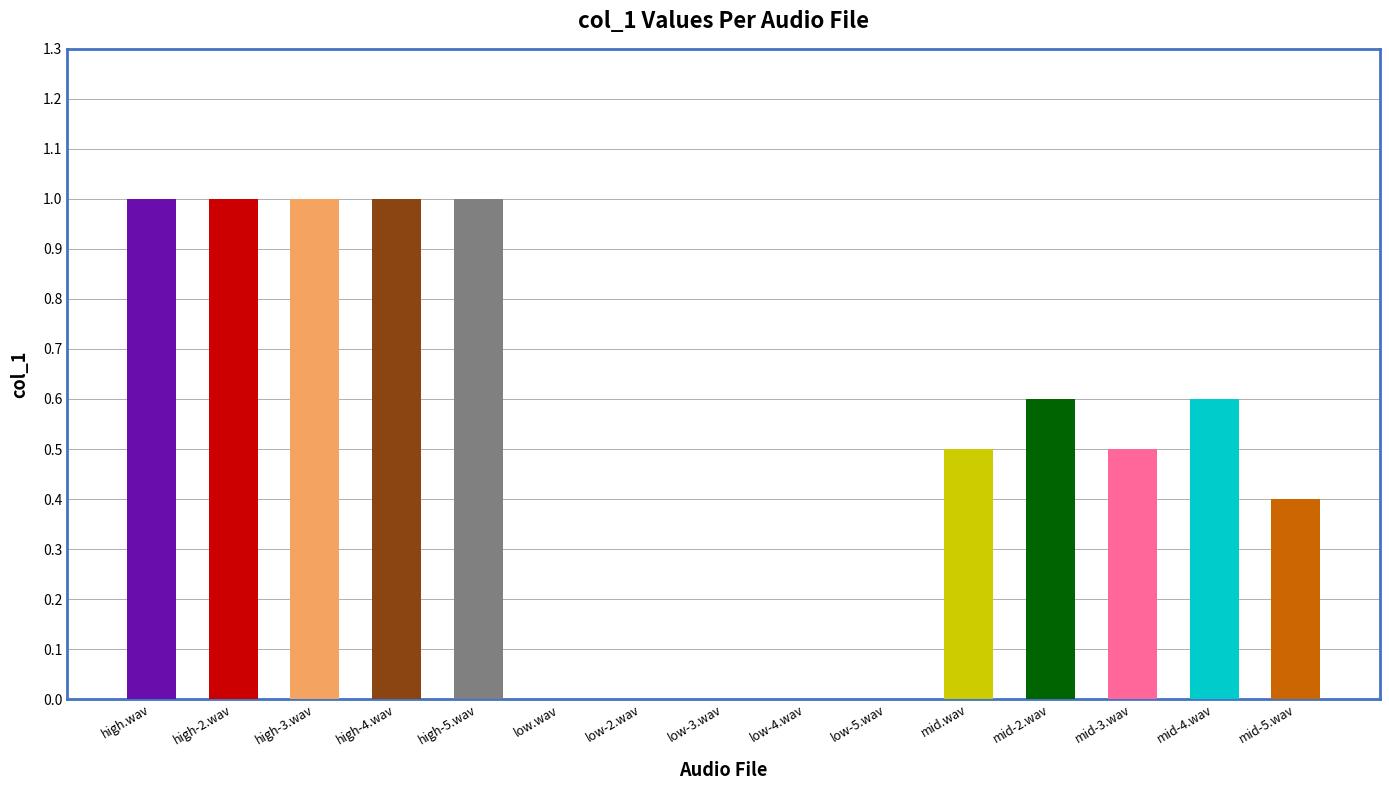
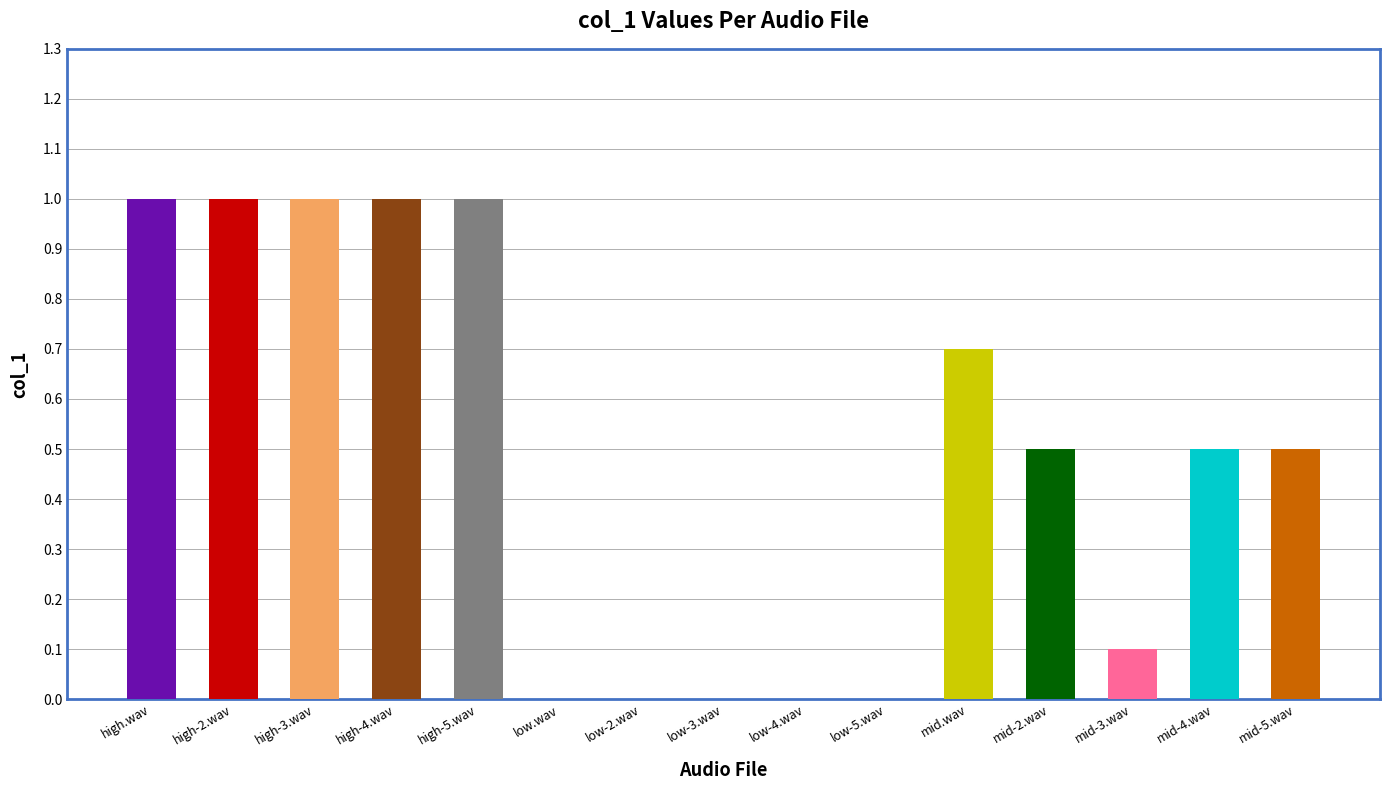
  {
    "high.wav": 1.0,
    "high-2.wav": 1.0,
    "high-3.wav": 1.0,
    "high-4.wav": 1.0,
    "high-5.wav": 1.0,
    "low.wav": 0.0,
    "low-2.wav": 0.0,
    "low-3.wav": 0.0,
    "low-4.wav": 0.0,
    "low-5.wav": 0.0,
-   "mid.wav": 0.5,
-   "mid-2.wav": 0.6,
-   "mid-3.wav": 0.5,
-   "mid-4.wav": 0.6,
-   "mid-5.wav": 0.4
+   "mid.wav": 0.7,
+   "mid-2.wav": 0.5,
+   "mid-3.wav": 0.1,
+   "mid-4.wav": 0.5,
+   "mid-5.wav": 0.5
  }
